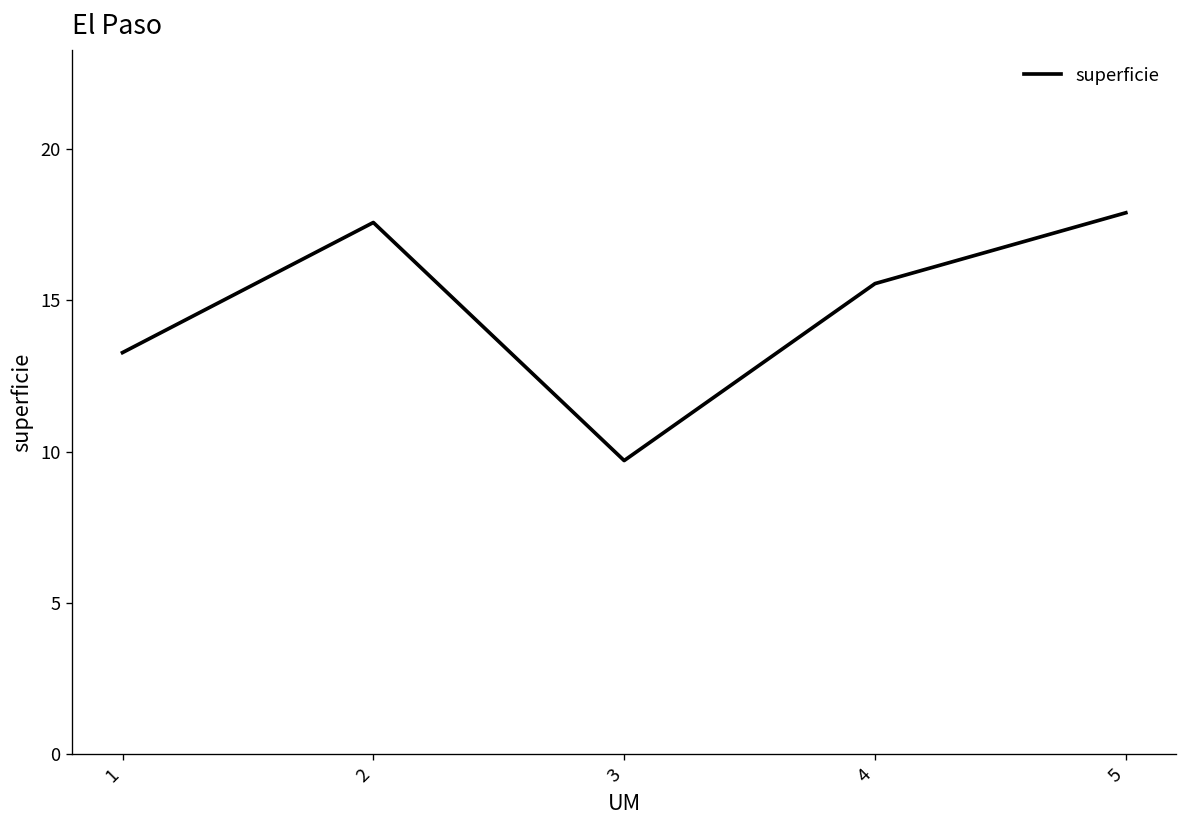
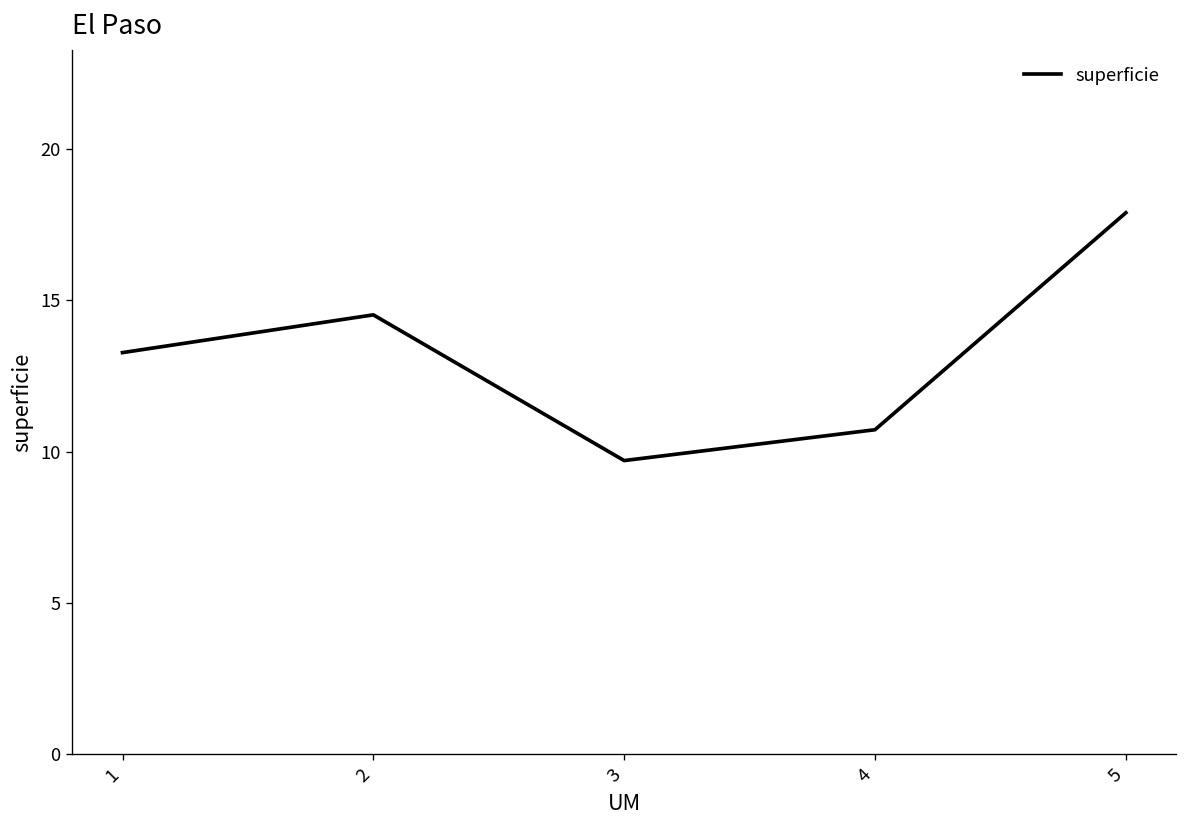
  {
    "1": 13.3,
-   "2": 17.6,
+   "2": 14.5,
    "3": 9.7,
-   "4": 15.5,
+   "4": 10.7,
    "5": 17.9
  }
